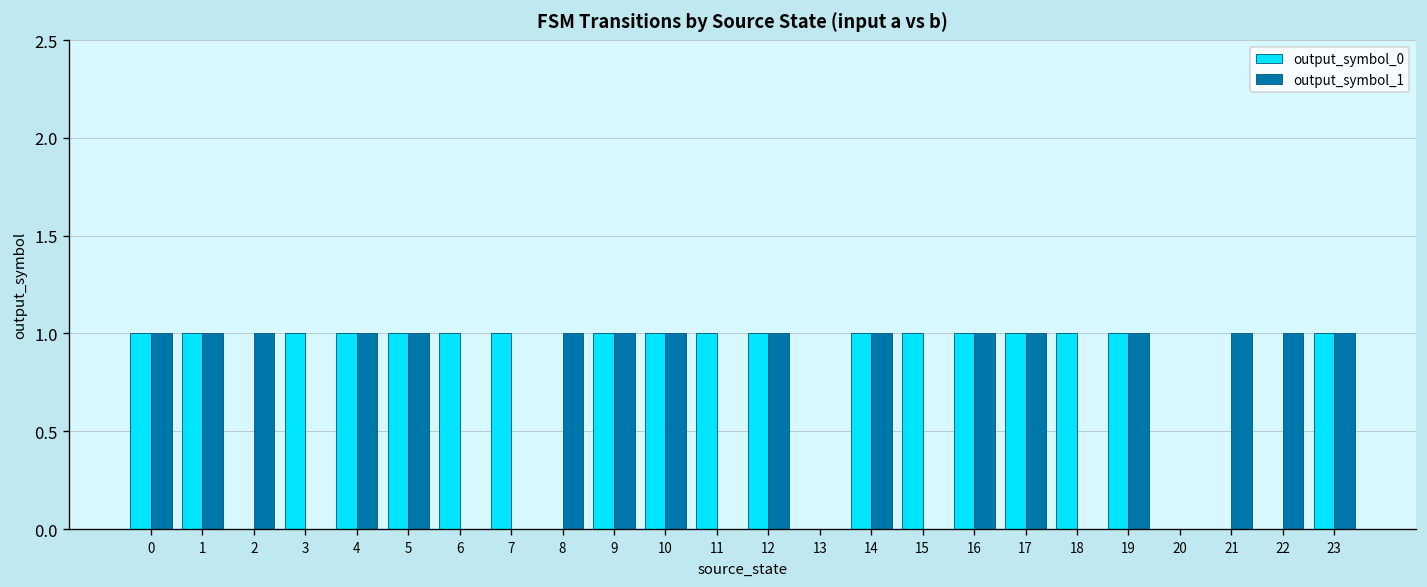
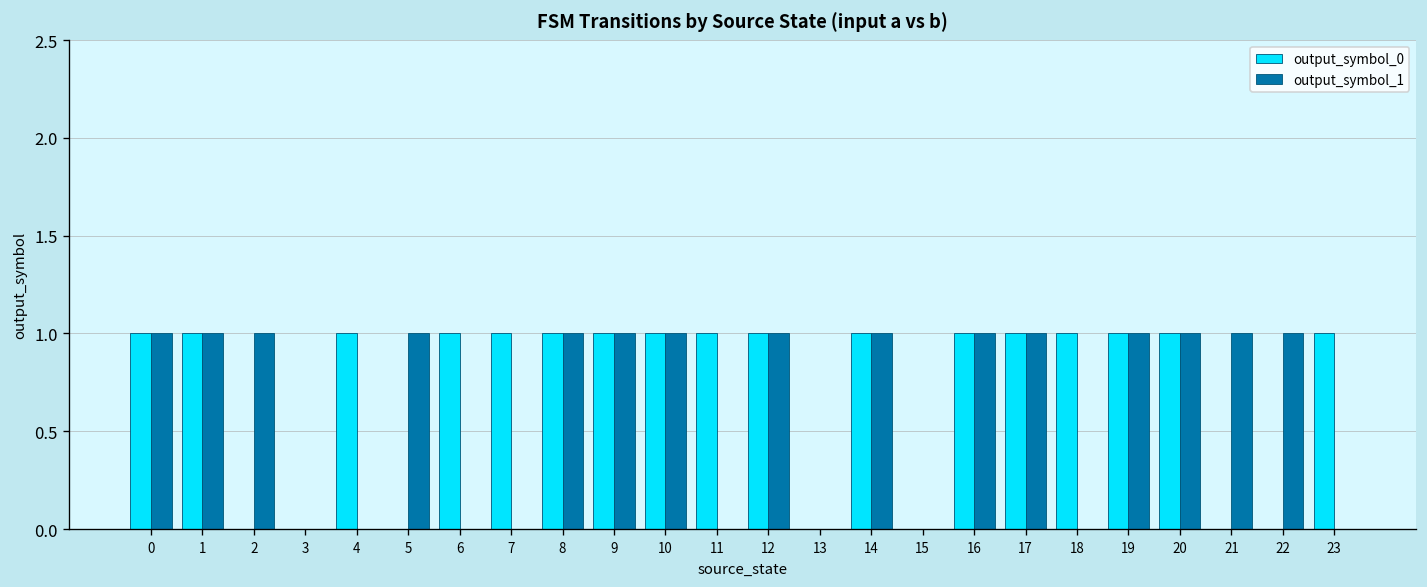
  {
    "output_symbol_0": {
      "0": 1,
      "1": 1,
      "2": 0,
-     "3": 1,
+     "3": 0,
      "4": 1,
-     "5": 1,
+     "5": 0,
      "6": 1,
      "7": 1,
-     "8": 0,
+     "8": 1,
      "9": 1,
      "10": 1,
      "11": 1,
      "12": 1,
      "13": 0,
      "14": 1,
-     "15": 1,
+     "15": 0,
      "16": 1,
      "17": 1,
      "18": 1,
      "19": 1,
-     "20": 0,
+     "20": 1,
      "21": 0,
      "22": 0,
      "23": 1
    },
    "output_symbol_1": {
      "0": 1,
      "1": 1,
      "2": 1,
      "3": 0,
-     "4": 1,
+     "4": 0,
      "5": 1,
      "6": 0,
      "7": 0,
      "8": 1,
      "9": 1,
      "10": 1,
      "11": 0,
      "12": 1,
      "13": 0,
      "14": 1,
      "15": 0,
      "16": 1,
      "17": 1,
      "18": 0,
      "19": 1,
-     "20": 0,
+     "20": 1,
      "21": 1,
      "22": 1,
-     "23": 1
+     "23": 0
    }
  }
